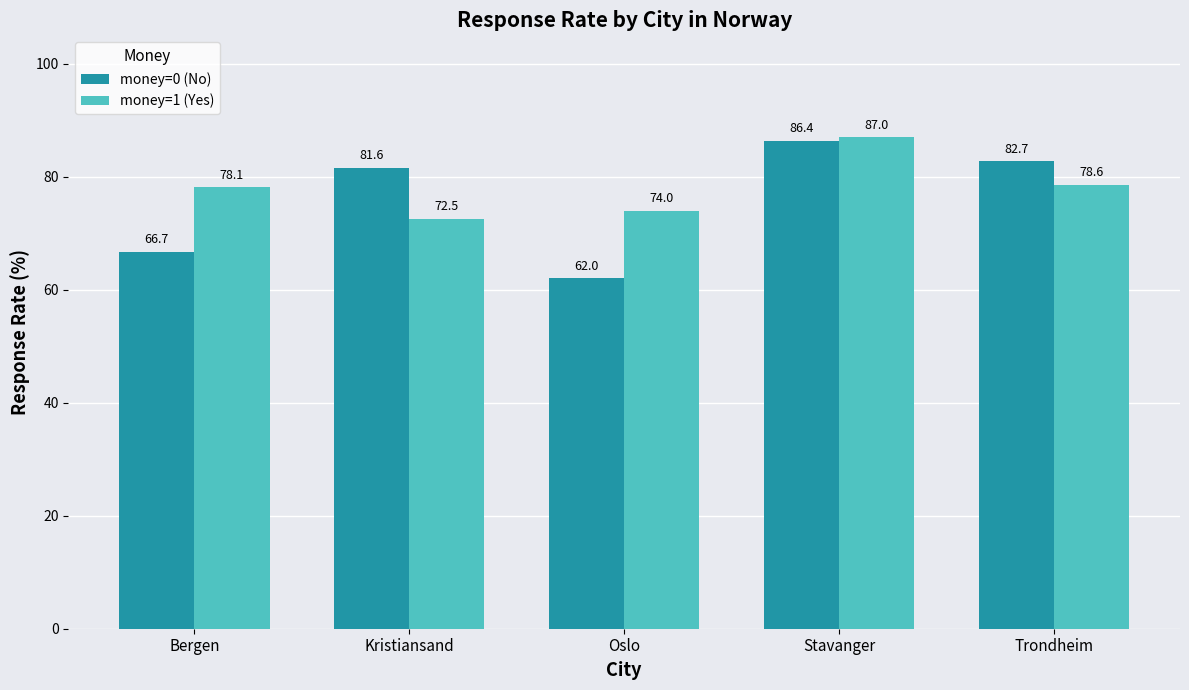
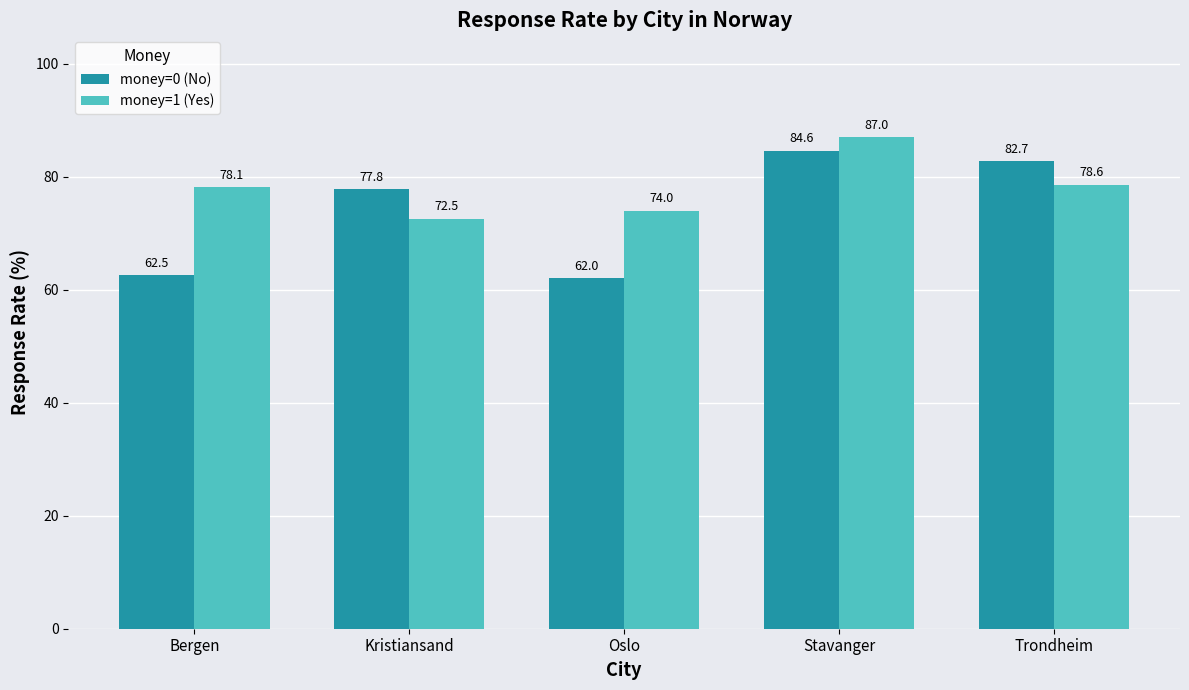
  {
    "money=0 (No)": {
-     "Bergen": 66.7,
-     "Kristiansand": 81.6,
+     "Bergen": 62.5,
+     "Kristiansand": 77.8,
      "Oslo": 62.0,
-     "Stavanger": 86.4,
+     "Stavanger": 84.6,
      "Trondheim": 82.7
    },
    "money=1 (Yes)": {
      "Bergen": 78.1,
      "Kristiansand": 72.5,
      "Oslo": 74.0,
      "Stavanger": 87.0,
      "Trondheim": 78.6
    }
  }
